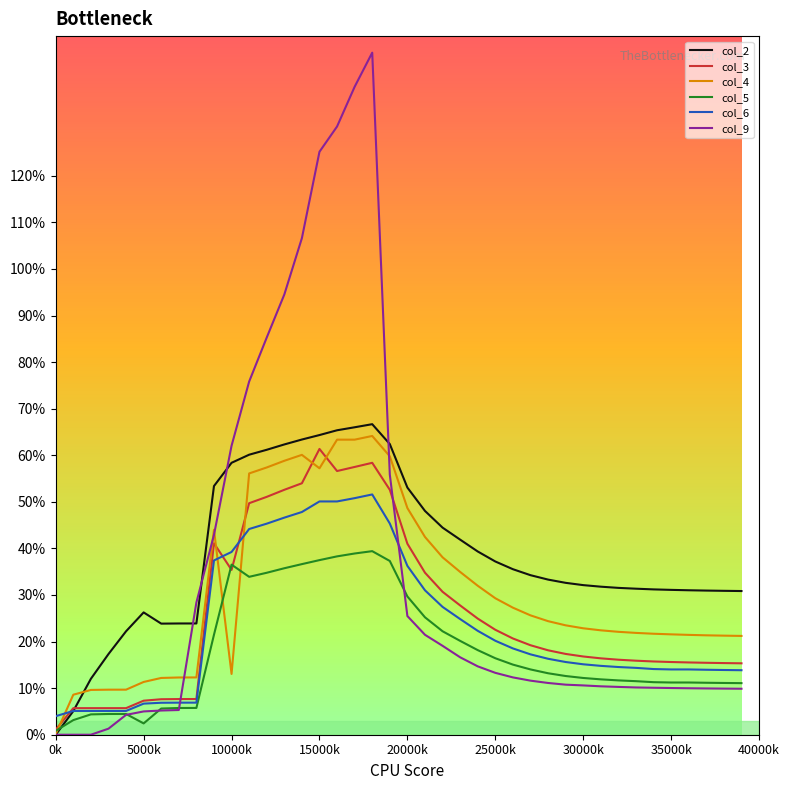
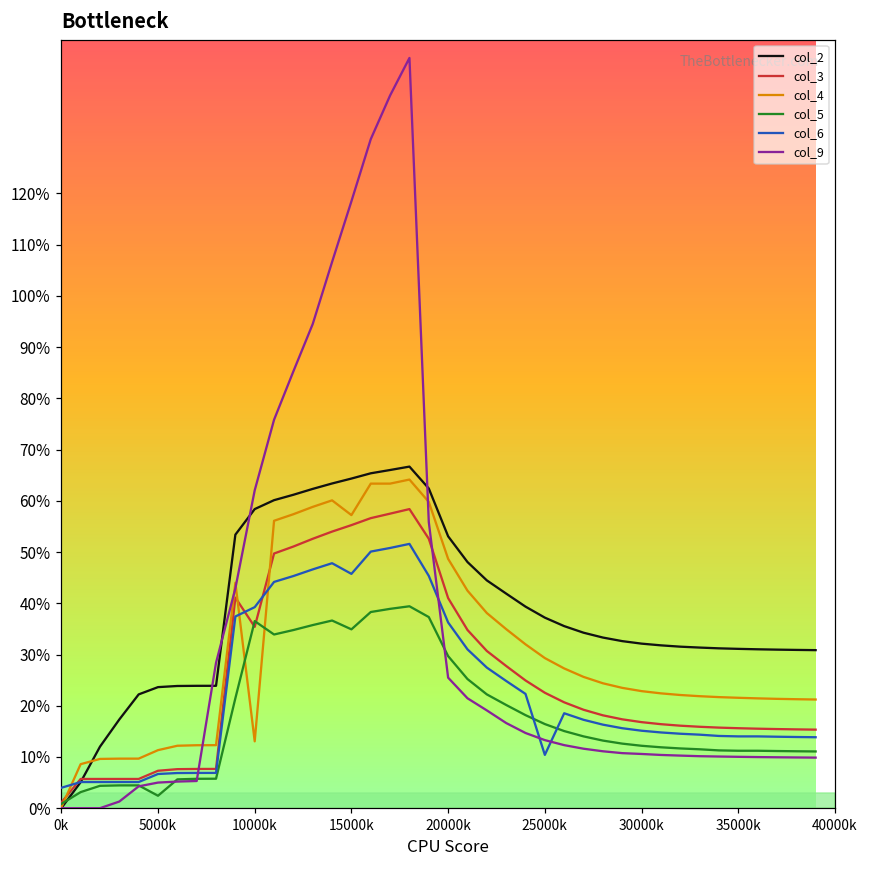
  {
    "col_2": {
-     "5000k": "26%",
+     "5000k": "24%",
      "10000k": "58%",
      "15000k": "64%",
      "20000k": "53%",
      "25000k": "37%",
      "30000k": "32%",
      "35000k": "31%"
    },
    "col_3": {
      "5000k": "7%",
      "10000k": "35%",
-     "15000k": "61%",
+     "15000k": "55%",
      "20000k": "41%",
      "25000k": "23%",
      "30000k": "17%",
      "35000k": "16%"
    },
    "col_4": {
      "5000k": "11%",
      "10000k": "13%",
      "15000k": "57%",
      "20000k": "49%",
      "25000k": "29%",
      "30000k": "23%",
      "35000k": "22%"
    },
    "col_5": {
      "10000k": "37%",
-     "15000k": "37%",
+     "15000k": "35%",
      "20000k": "30%",
      "25000k": "16%",
      "30000k": "12%",
      "35000k": "11%"
    },
    "col_6": {
      "0k": "4%",
      "5000k": "7%",
      "10000k": "39%",
-     "15000k": "50%",
+     "15000k": "46%",
      "20000k": "36%",
-     "25000k": "20%",
+     "25000k": "10%",
      "30000k": "15%",
      "35000k": "14%"
    },
    "col_9": {
      "5000k": "5%",
      "10000k": "62%",
-     "15000k": "125%",
+     "15000k": "118%",
      "20000k": "25%",
      "25000k": "13%",
      "30000k": "11%",
      "35000k": "10%"
    }
  }
